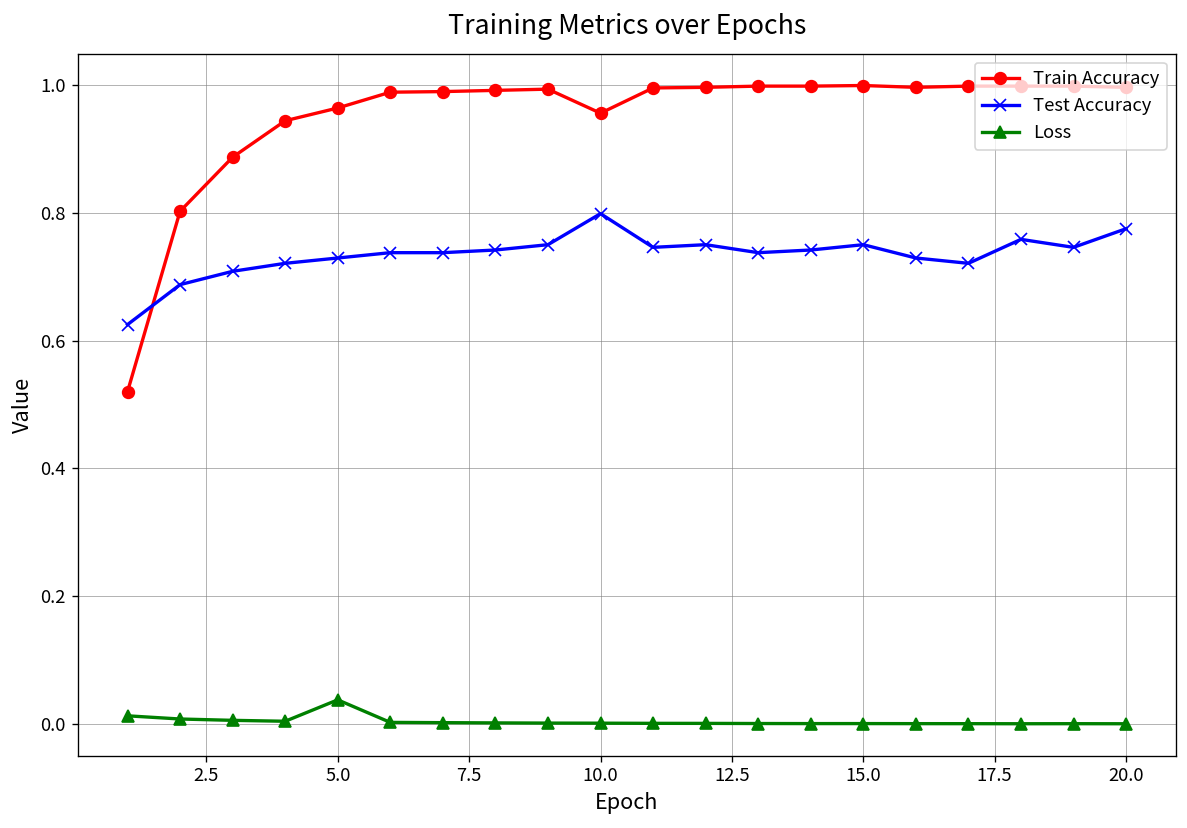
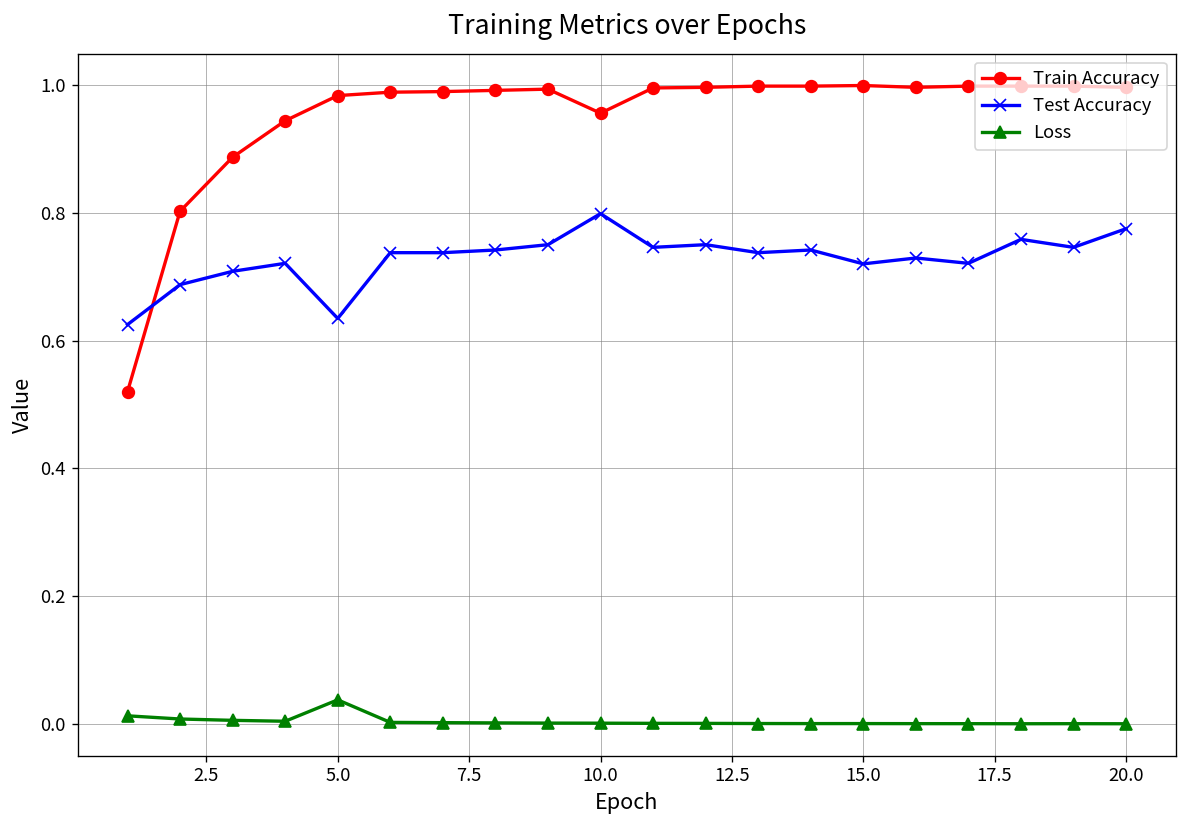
  {
    "Train Accuracy": {
-     "5.0": 0.96,
+     "5.0": 0.98,
      "10.0": 0.96,
      "15.0": 1.00
    },
    "Test Accuracy": {
-     "5.0": 0.73,
+     "5.0": 0.63,
      "10.0": 0.80,
-     "15.0": 0.75,
+     "15.0": 0.72,
      "20.0": 0.77
    },
    "Loss": {
      "5.0": 0.04,
      "10.0": 0.00,
      "15.0": 0.00,
      "20.0": 0.00
    }
  }
